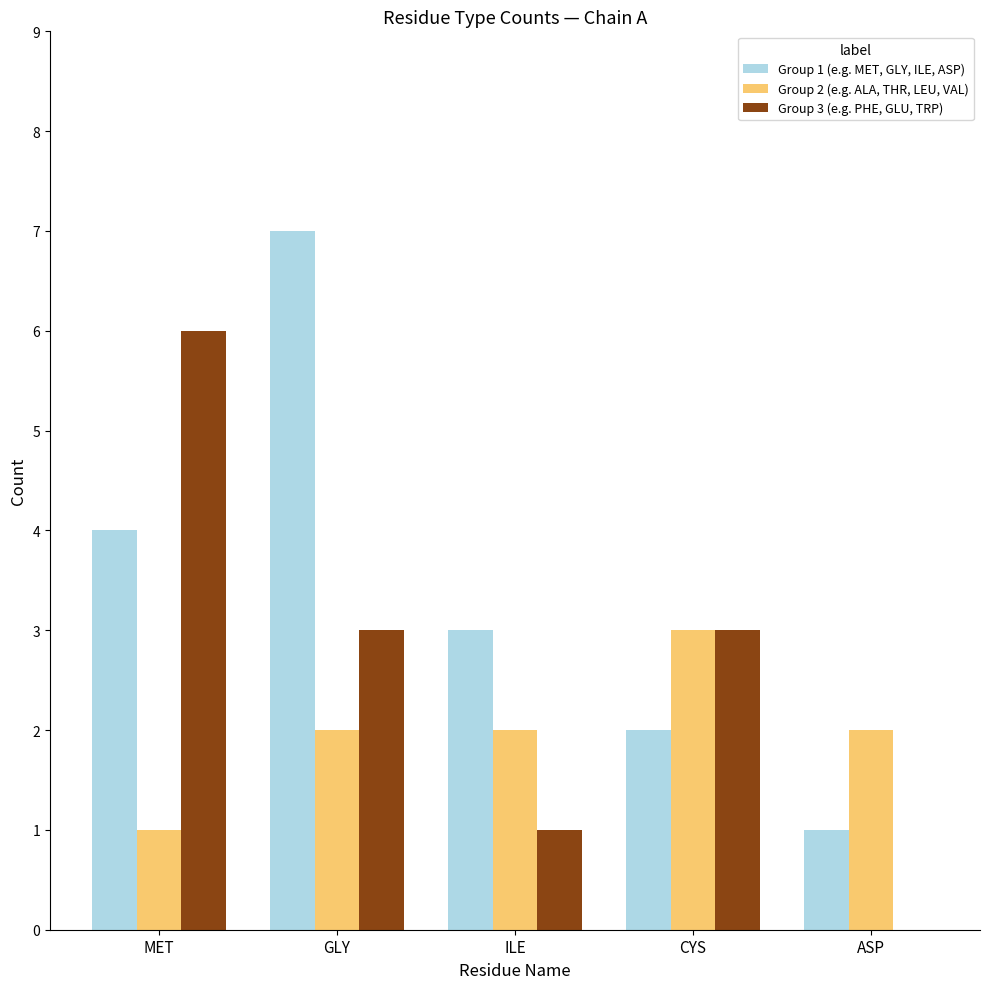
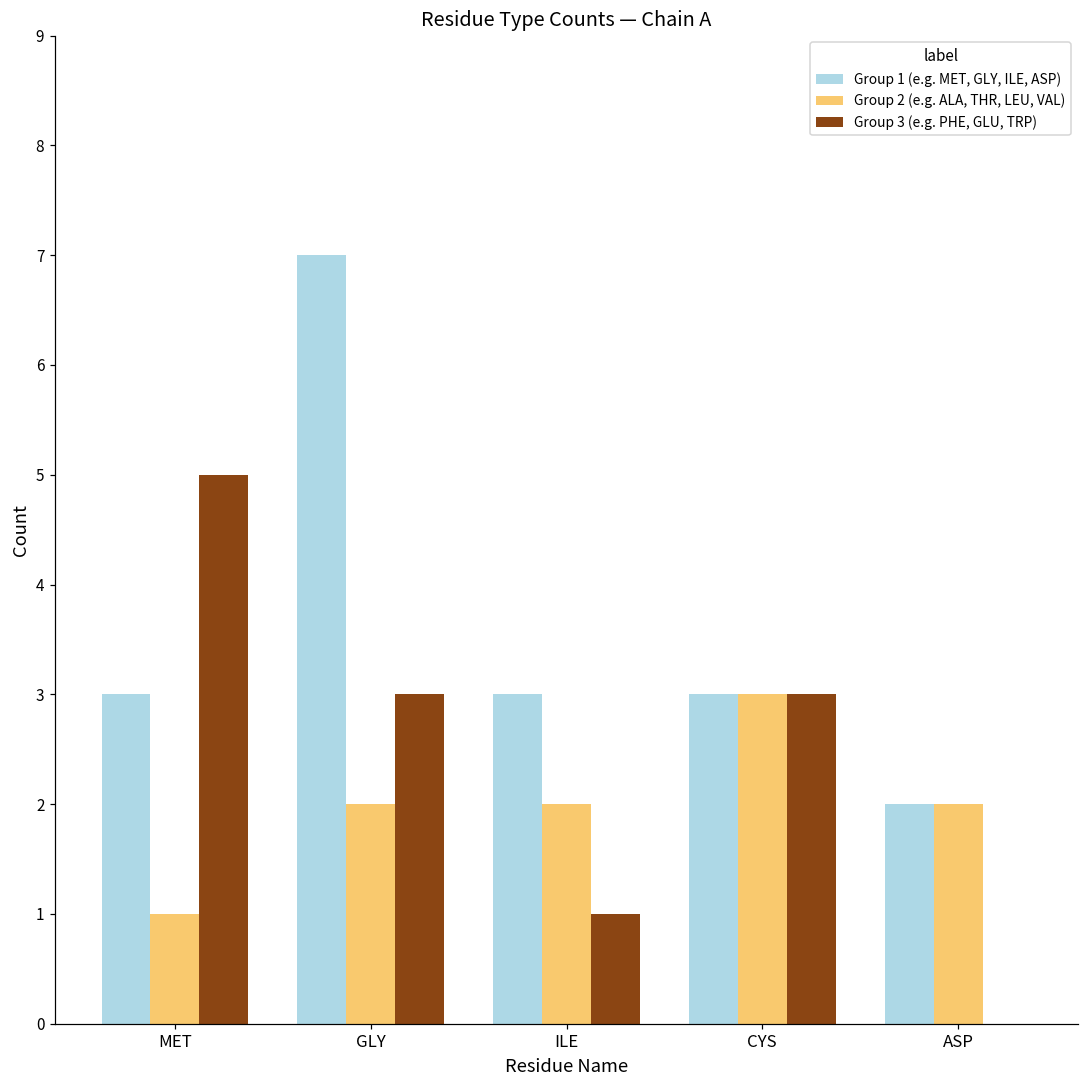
  {
    "Group 1 (e.g. MET, GLY, ILE, ASP)": {
-     "MET": 4,
+     "MET": 3,
      "GLY": 7,
      "ILE": 3,
-     "CYS": 2,
-     "ASP": 1
+     "CYS": 3,
+     "ASP": 2
    },
    "Group 2 (e.g. ALA, THR, LEU, VAL)": {
      "MET": 1,
      "GLY": 2,
      "ILE": 2,
      "CYS": 3,
      "ASP": 2
    },
    "Group 3 (e.g. PHE, GLU, TRP)": {
-     "MET": 6,
+     "MET": 5,
      "GLY": 3,
      "ILE": 1,
      "CYS": 3,
      "ASP": 0
    }
  }
